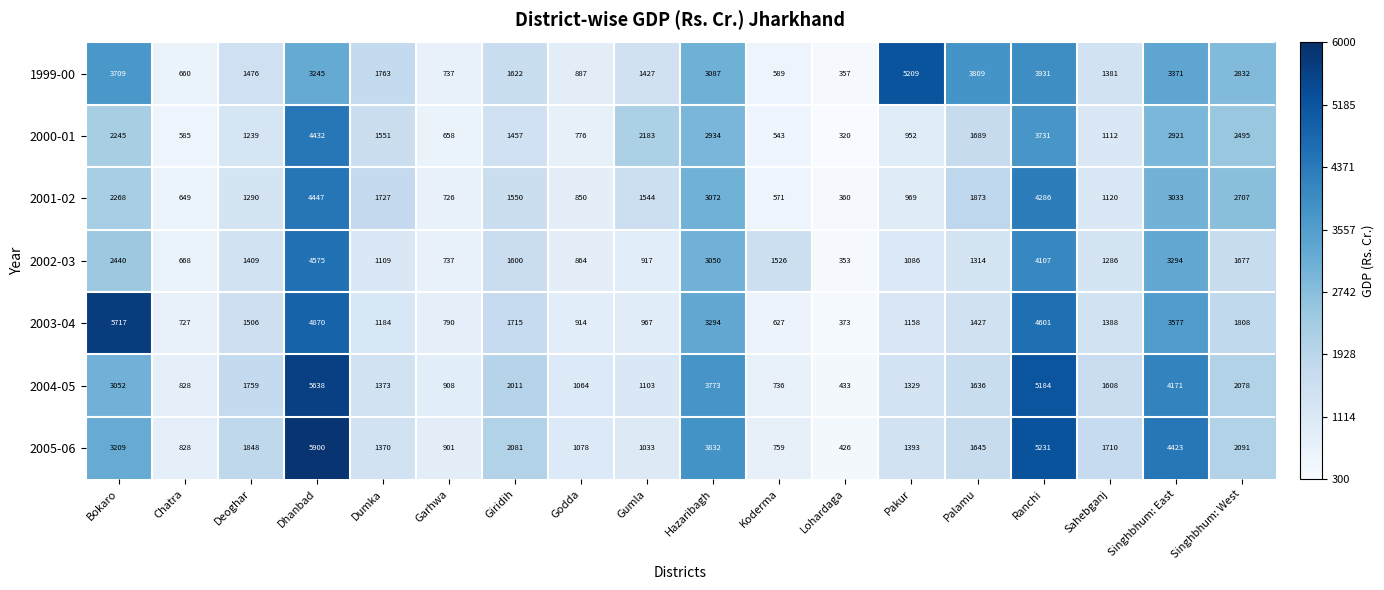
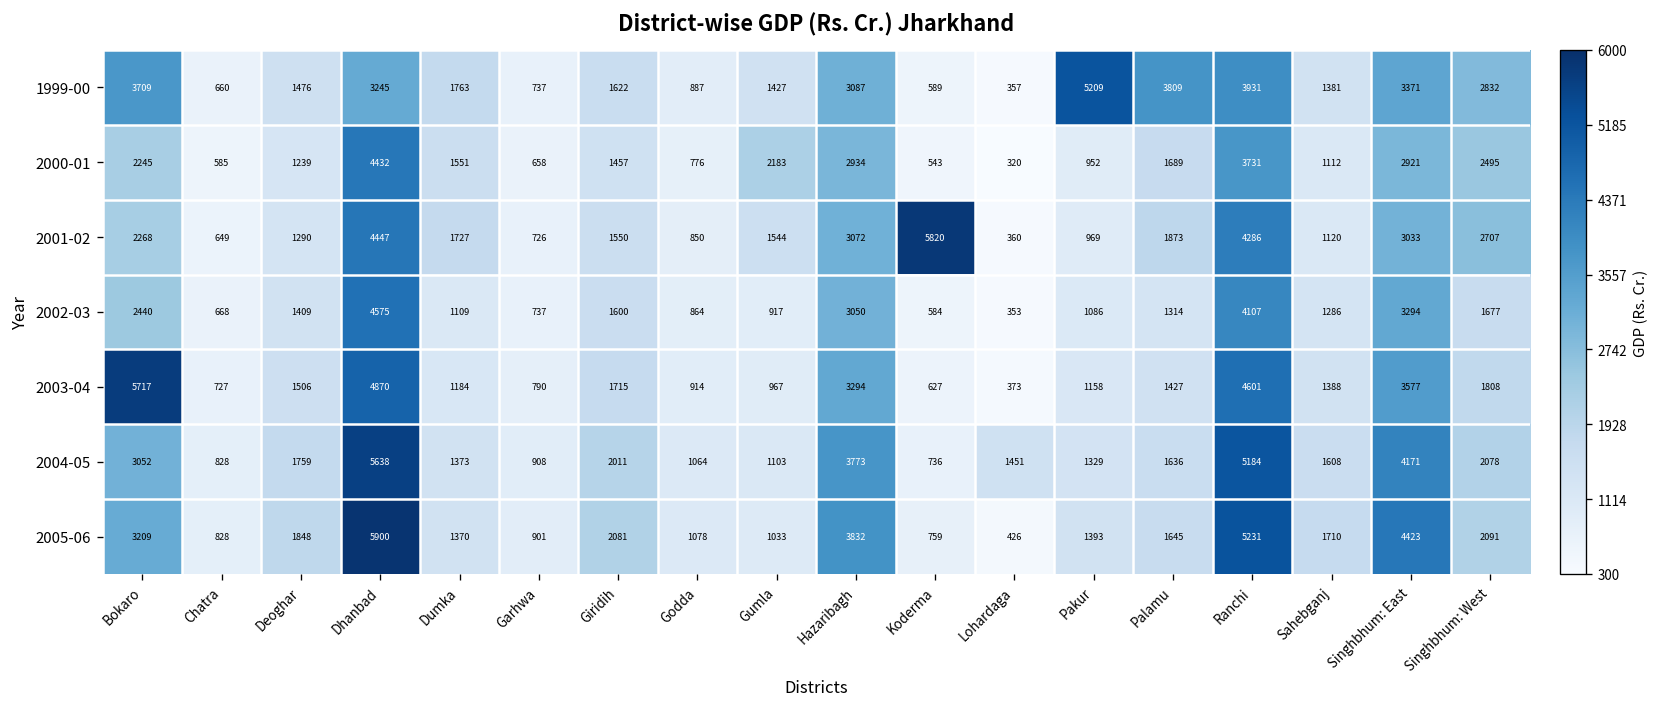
  {
    "1999-00": {
      "Bokaro": 3709,
      "Chatra": 660,
      "Deoghar": 1476,
      "Dhanbad": 3245,
      "Dumka": 1763,
      "Garhwa": 737,
      "Giridih": 1622,
      "Godda": 887,
      "Gumla": 1427,
      "Hazaribagh": 3087,
      "Koderma": 589,
      "Lohardaga": 357,
      "Pakur": 5209,
      "Palamu": 3809,
      "Ranchi": 3931,
      "Sahebganj": 1381,
      "Singhbhum: East": 3371,
      "Singhbhum: West": 2832
    },
    "2000-01": {
      "Bokaro": 2245,
      "Chatra": 585,
      "Deoghar": 1239,
      "Dhanbad": 4432,
      "Dumka": 1551,
      "Garhwa": 658,
      "Giridih": 1457,
      "Godda": 776,
      "Gumla": 2183,
      "Hazaribagh": 2934,
      "Koderma": 543,
      "Lohardaga": 320,
      "Pakur": 952,
      "Palamu": 1689,
      "Ranchi": 3731,
      "Sahebganj": 1112,
      "Singhbhum: East": 2921,
      "Singhbhum: West": 2495
    },
    "2001-02": {
      "Bokaro": 2268,
      "Chatra": 649,
      "Deoghar": 1290,
      "Dhanbad": 4447,
      "Dumka": 1727,
      "Garhwa": 726,
      "Giridih": 1550,
      "Godda": 850,
      "Gumla": 1544,
      "Hazaribagh": 3072,
-     "Koderma": 571,
+     "Koderma": 5820,
      "Lohardaga": 360,
      "Pakur": 969,
      "Palamu": 1873,
      "Ranchi": 4286,
      "Sahebganj": 1120,
      "Singhbhum: East": 3033,
      "Singhbhum: West": 2707
    },
    "2002-03": {
      "Bokaro": 2440,
      "Chatra": 668,
      "Deoghar": 1409,
      "Dhanbad": 4575,
      "Dumka": 1109,
      "Garhwa": 737,
      "Giridih": 1600,
      "Godda": 864,
      "Gumla": 917,
      "Hazaribagh": 3050,
-     "Koderma": 1526,
+     "Koderma": 584,
      "Lohardaga": 353,
      "Pakur": 1086,
      "Palamu": 1314,
      "Ranchi": 4107,
      "Sahebganj": 1286,
      "Singhbhum: East": 3294,
      "Singhbhum: West": 1677
    },
    "2003-04": {
      "Bokaro": 5717,
      "Chatra": 727,
      "Deoghar": 1506,
      "Dhanbad": 4870,
      "Dumka": 1184,
      "Garhwa": 790,
      "Giridih": 1715,
      "Godda": 914,
      "Gumla": 967,
      "Hazaribagh": 3294,
      "Koderma": 627,
      "Lohardaga": 373,
      "Pakur": 1158,
      "Palamu": 1427,
      "Ranchi": 4601,
      "Sahebganj": 1388,
      "Singhbhum: East": 3577,
      "Singhbhum: West": 1808
    },
    "2004-05": {
      "Bokaro": 3052,
      "Chatra": 828,
      "Deoghar": 1759,
      "Dhanbad": 5638,
      "Dumka": 1373,
      "Garhwa": 908,
      "Giridih": 2011,
      "Godda": 1064,
      "Gumla": 1103,
      "Hazaribagh": 3773,
      "Koderma": 736,
-     "Lohardaga": 433,
+     "Lohardaga": 1451,
      "Pakur": 1329,
      "Palamu": 1636,
      "Ranchi": 5184,
      "Sahebganj": 1608,
      "Singhbhum: East": 4171,
      "Singhbhum: West": 2078
    },
    "2005-06": {
      "Bokaro": 3209,
      "Chatra": 828,
      "Deoghar": 1848,
      "Dhanbad": 5900,
      "Dumka": 1370,
      "Garhwa": 901,
      "Giridih": 2081,
      "Godda": 1078,
      "Gumla": 1033,
      "Hazaribagh": 3832,
      "Koderma": 759,
      "Lohardaga": 426,
      "Pakur": 1393,
      "Palamu": 1645,
      "Ranchi": 5231,
      "Sahebganj": 1710,
      "Singhbhum: East": 4423,
      "Singhbhum: West": 2091
    }
  }
